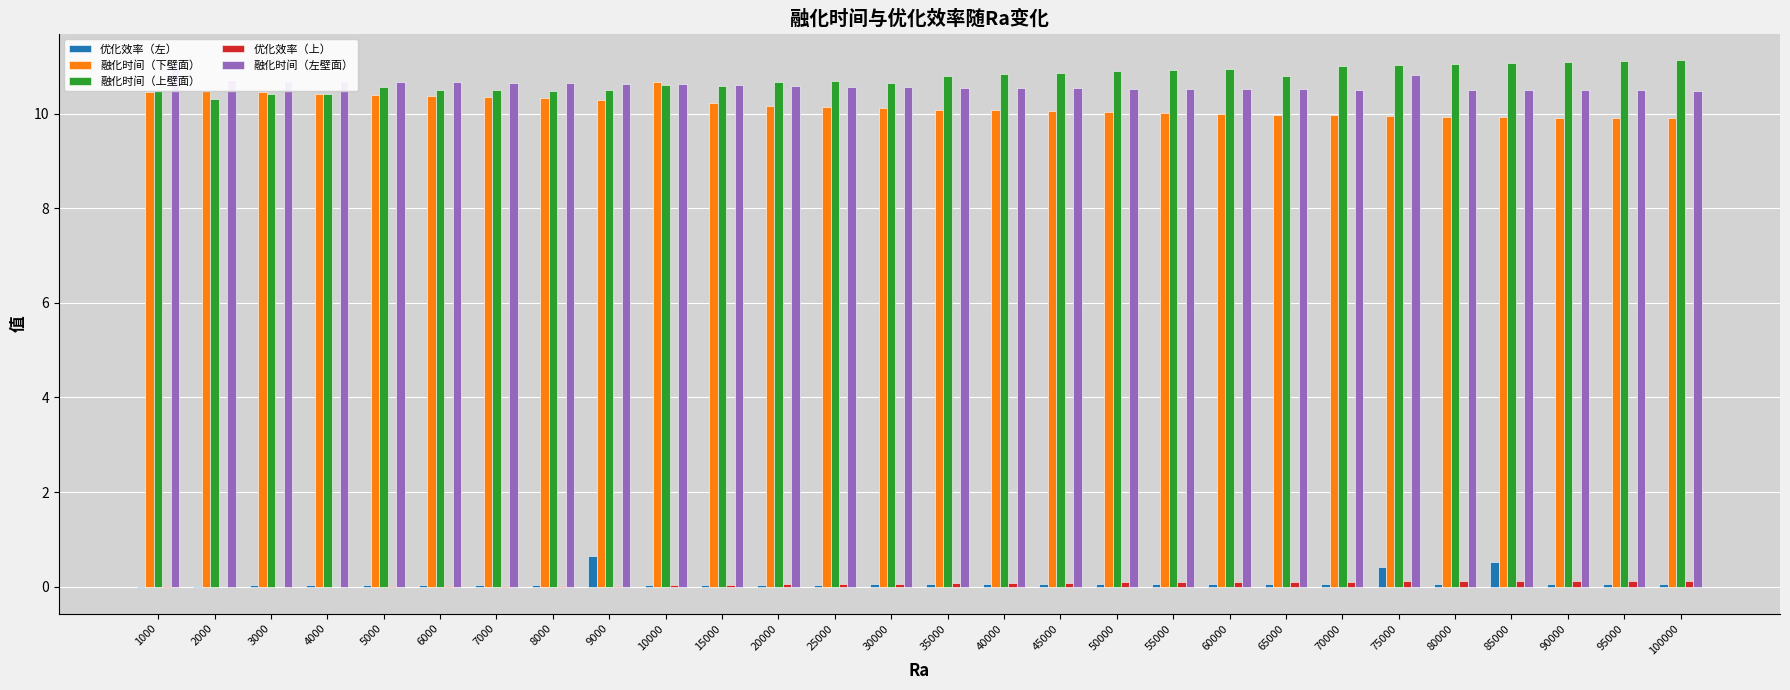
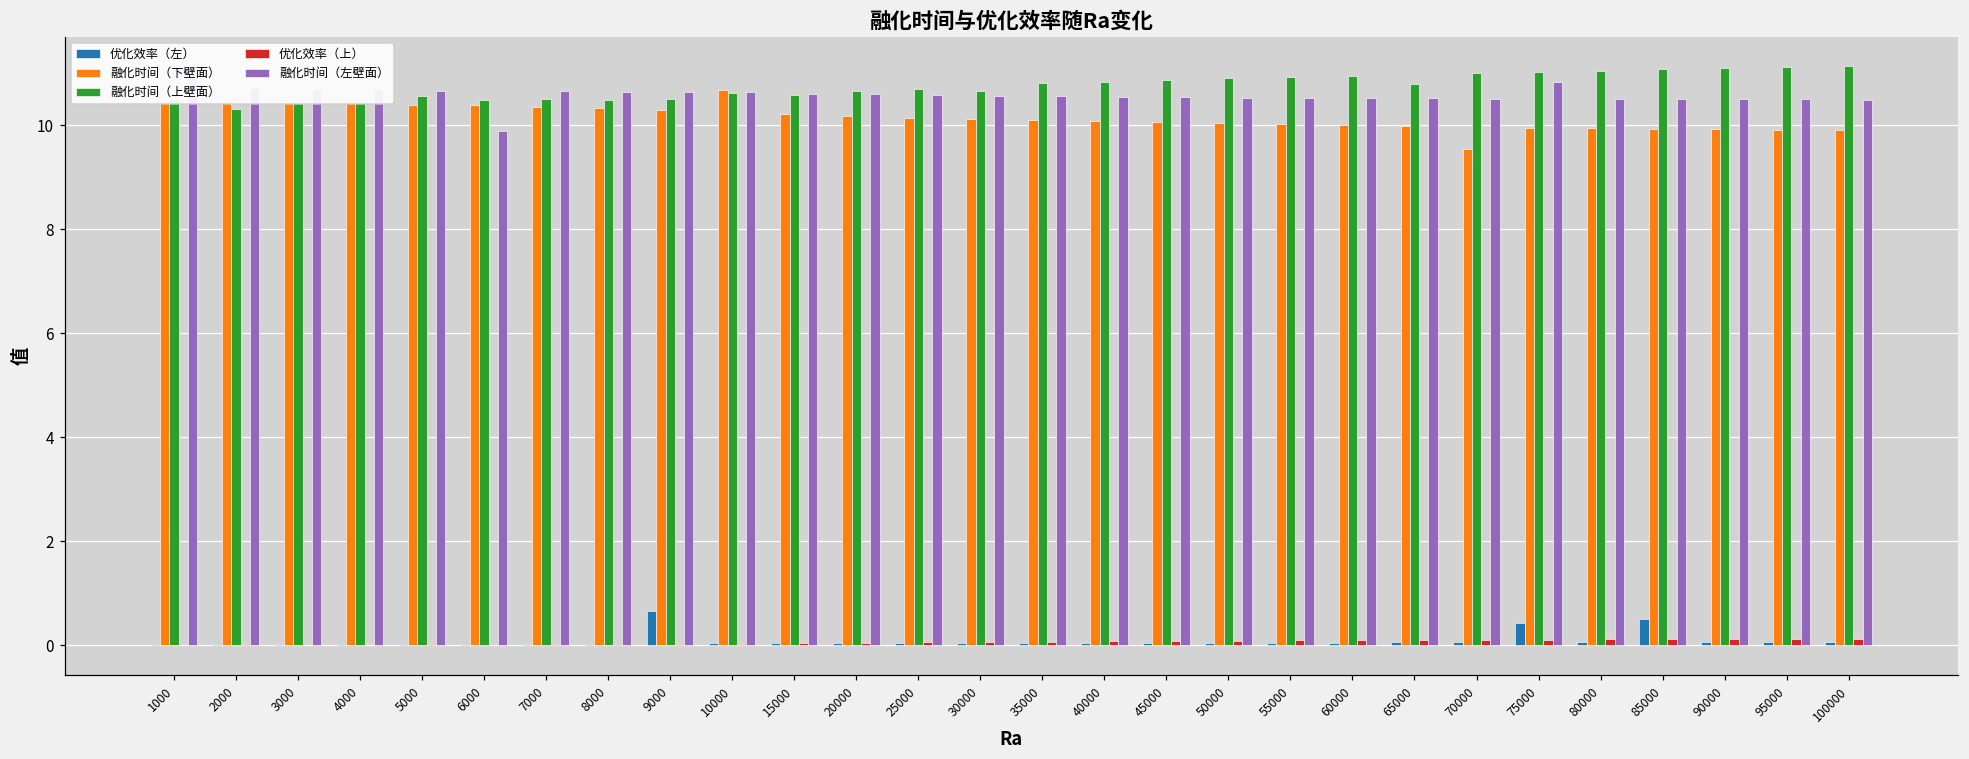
  {
    "优化效率（左）": {
      "9000": 0.7,
      "65000": 0.1,
      "70000": 0.1,
      "75000": 0.4,
      "80000": 0.1,
      "85000": 0.5,
      "90000": 0.1,
      "95000": 0.1,
      "100000": 0.1
    },
    "融化时间（下壁面）": {
      "1000": 10.5,
      "3000": 10.5,
      "4000": 10.4,
      "5000": 10.4,
      "6000": 10.4,
      "7000": 10.3,
      "8000": 10.3,
      "9000": 10.3,
      "10000": 10.7,
      "15000": 10.2,
      "20000": 10.2,
      "25000": 10.1,
      "30000": 10.1,
      "35000": 10.1,
      "40000": 10.1,
      "45000": 10.1,
      "50000": 10.0,
      "55000": 10.0,
      "60000": 10.0,
      "65000": 10.0,
-     "70000": 10.0,
+     "70000": 9.5,
      "75000": 10.0,
      "80000": 9.9,
      "85000": 9.9,
      "90000": 9.9,
      "95000": 9.9,
      "100000": 9.9
    },
    "融化时间（上壁面）": {
      "2000": 10.3,
      "3000": 10.4,
      "4000": 10.4,
      "5000": 10.6,
      "6000": 10.5,
      "7000": 10.5,
      "8000": 10.5,
      "9000": 10.5,
      "10000": 10.6,
      "15000": 10.6,
      "20000": 10.7,
      "25000": 10.7,
      "30000": 10.7,
      "35000": 10.8,
      "40000": 10.8,
      "45000": 10.9,
      "50000": 10.9,
      "55000": 10.9,
      "60000": 11.0,
      "65000": 10.8,
      "70000": 11.0,
      "75000": 11.0,
      "80000": 11.0,
      "85000": 11.1,
      "90000": 11.1,
      "95000": 11.1,
      "100000": 11.1
    },
    "优化效率（上）": {
      "4000": 0.0,
      "25000": 0.1,
      "30000": 0.1,
      "35000": 0.1,
      "40000": 0.1,
      "45000": 0.1,
      "50000": 0.1,
      "55000": 0.1,
      "60000": 0.1,
      "65000": 0.1,
      "70000": 0.1,
      "75000": 0.1,
      "80000": 0.1,
      "85000": 0.1,
      "90000": 0.1,
      "95000": 0.1,
      "100000": 0.1
    },
    "融化时间（左壁面）": {
      "5000": 10.7,
-     "6000": 10.7,
+     "6000": 9.9,
      "7000": 10.7,
      "8000": 10.6,
      "9000": 10.6,
      "10000": 10.6,
      "15000": 10.6,
      "20000": 10.6,
      "25000": 10.6,
      "30000": 10.6,
      "35000": 10.6,
      "40000": 10.5,
      "45000": 10.5,
      "50000": 10.5,
      "55000": 10.5,
      "60000": 10.5,
      "65000": 10.5,
      "70000": 10.5,
      "75000": 10.8,
      "80000": 10.5,
      "85000": 10.5,
      "90000": 10.5,
      "95000": 10.5,
      "100000": 10.5
    }
  }
